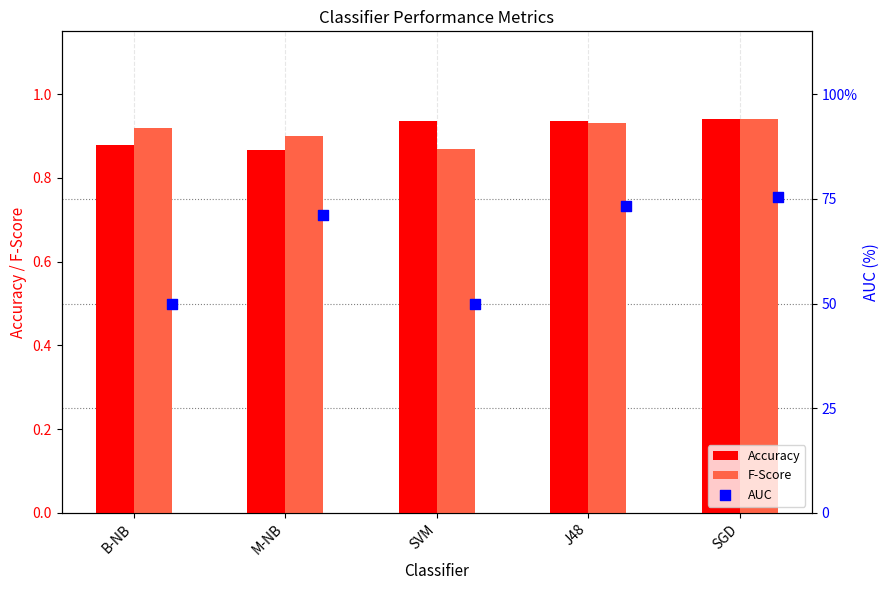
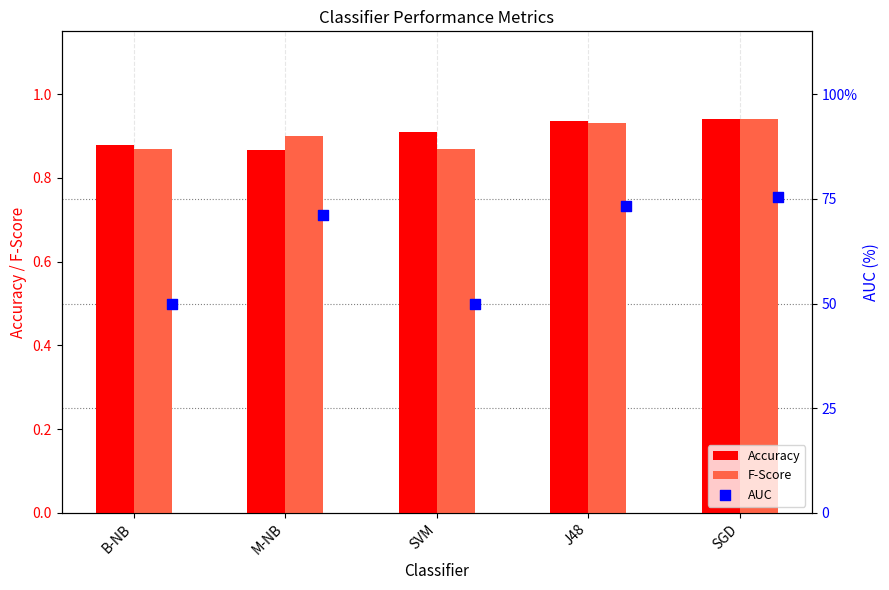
  {
    "Accuracy": {
      "B-NB": 0.88,
      "M-NB": 0.87,
-     "SVM": 0.94,
+     "SVM": 0.91,
      "J48": 0.94,
      "SGD": 0.94
    },
    "F-Score": {
-     "B-NB": 0.92,
+     "B-NB": 0.87,
      "M-NB": 0.90,
      "SVM": 0.87,
      "J48": 0.93,
      "SGD": 0.94
    }
  }
